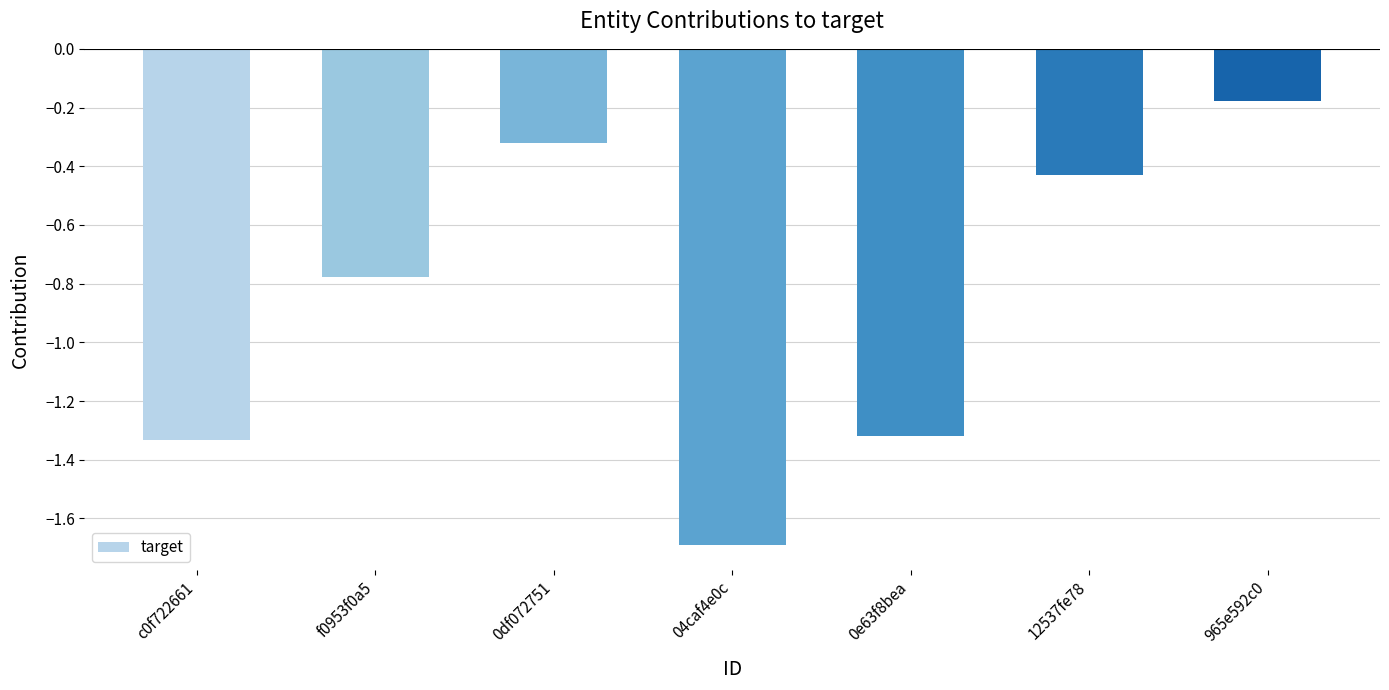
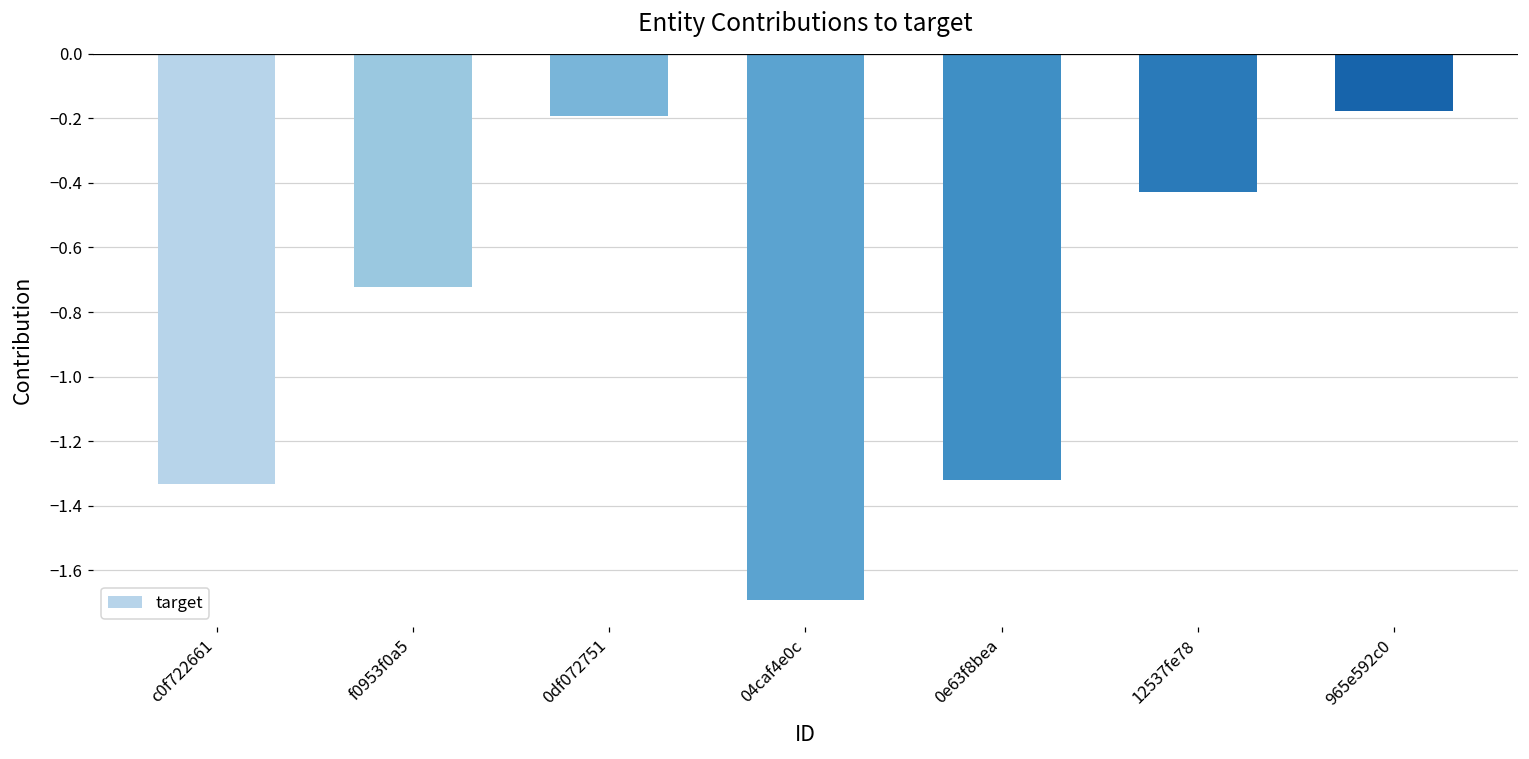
  {
    "c0f722661": -1.33,
-   "f0953f0a5": -0.78,
-   "0df072751": -0.32,
+   "f0953f0a5": -0.72,
+   "0df072751": -0.19,
    "04caf4e0c": -1.69,
    "0e63f8bea": -1.32,
    "12537fe78": -0.43,
    "965e592c0": -0.18
  }
